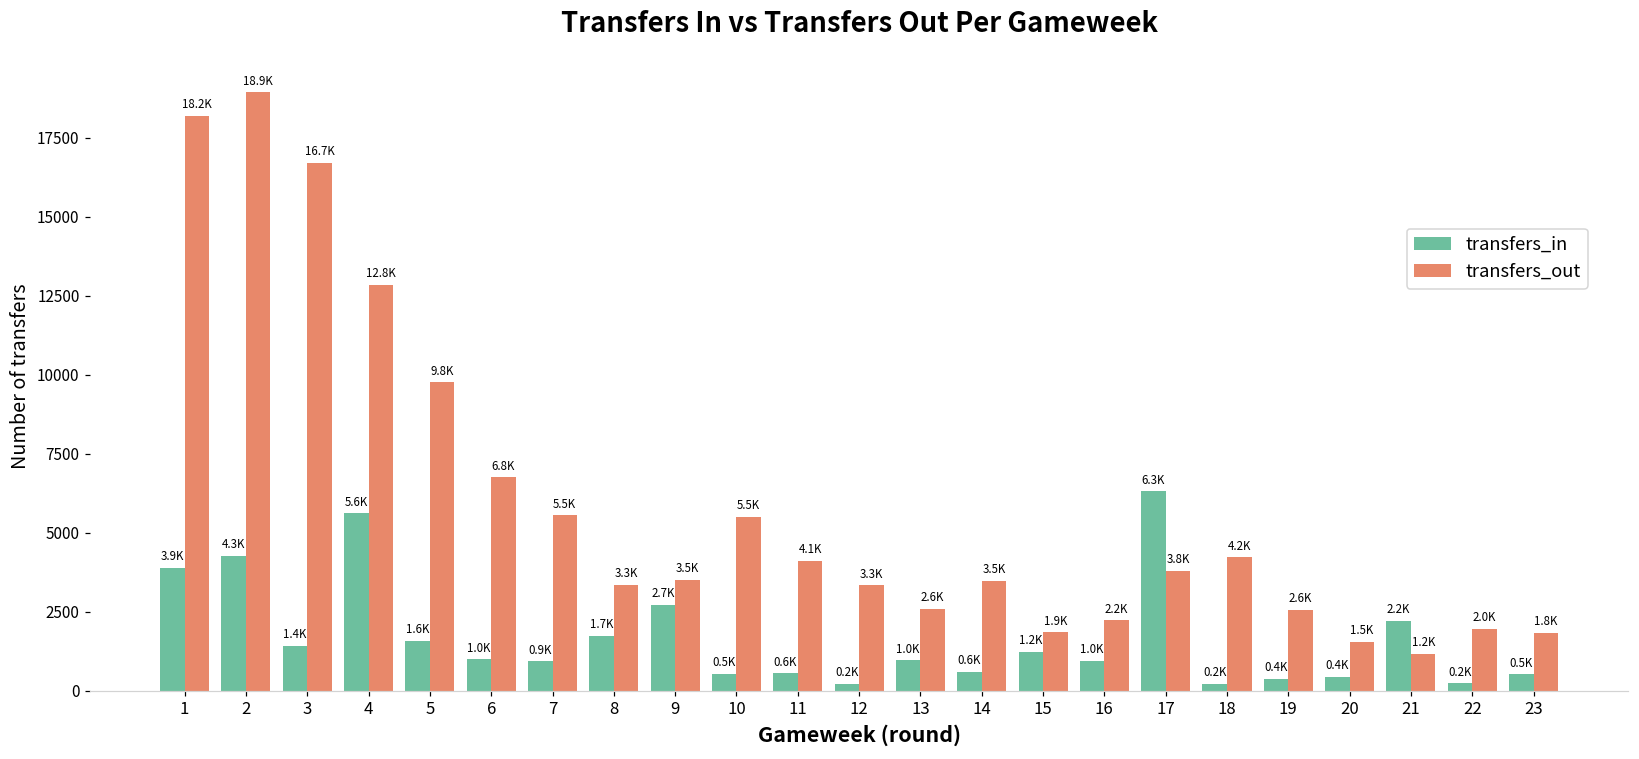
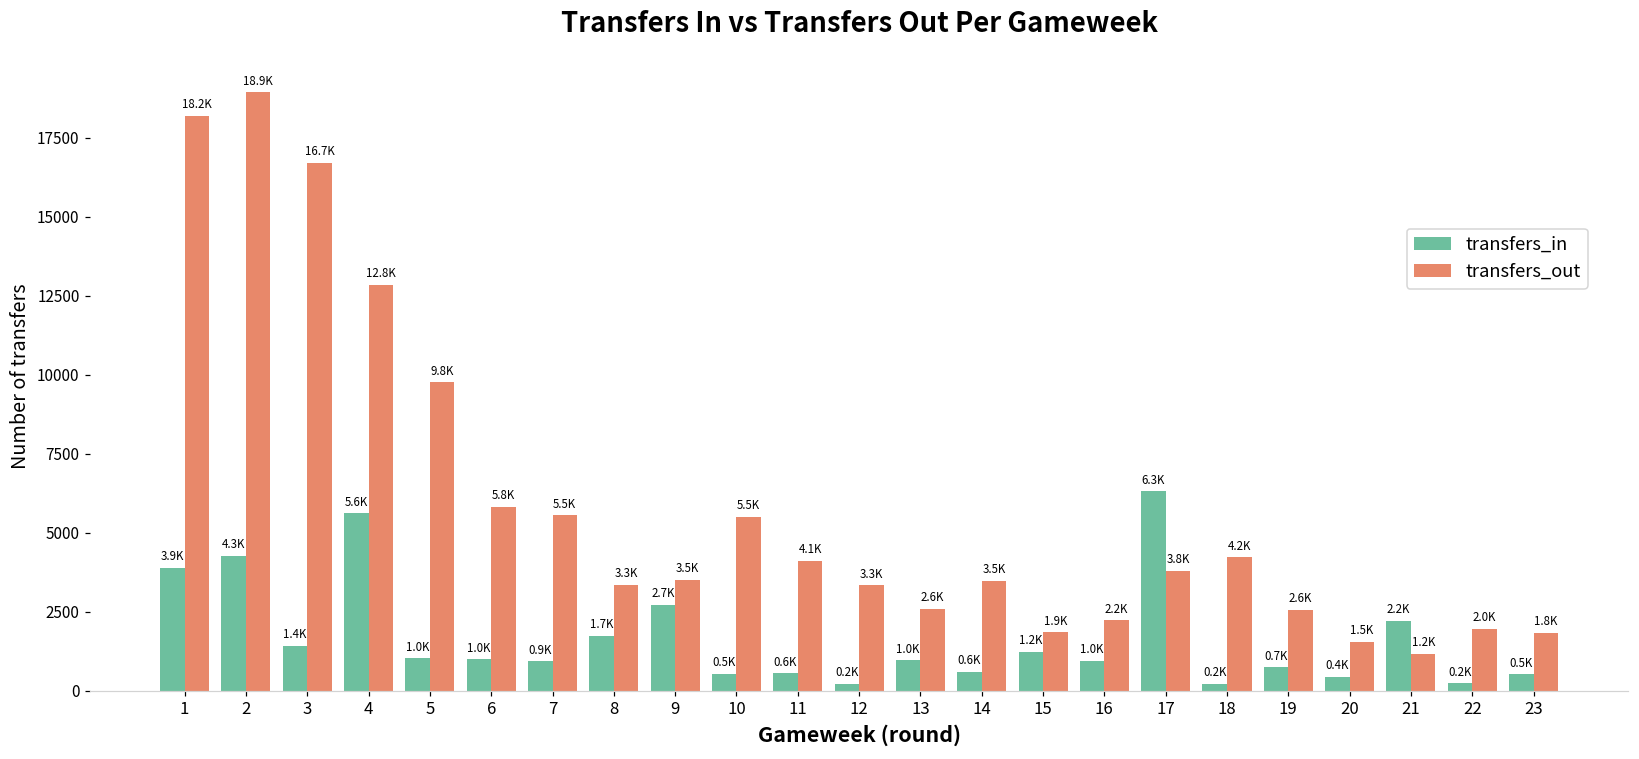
  {
    "transfers_in": {
      "1": "3.9K",
      "2": "4.3K",
      "3": "1.4K",
      "4": "5.6K",
-     "5": "1.6K",
+     "5": "1.0K",
      "6": "1.0K",
      "7": "0.9K",
      "8": "1.7K",
      "9": "2.7K",
      "10": "0.5K",
      "11": "0.6K",
      "12": "0.2K",
      "13": "1.0K",
      "14": "0.6K",
      "15": "1.2K",
      "16": "1.0K",
      "17": "6.3K",
      "18": "0.2K",
-     "19": "0.4K",
+     "19": "0.7K",
      "20": "0.4K",
      "21": "2.2K",
      "22": "0.2K",
      "23": "0.5K"
    },
    "transfers_out": {
      "1": "18.2K",
      "2": "18.9K",
      "3": "16.7K",
      "4": "12.8K",
      "5": "9.8K",
-     "6": "6.8K",
+     "6": "5.8K",
      "7": "5.5K",
      "8": "3.3K",
      "9": "3.5K",
      "10": "5.5K",
      "11": "4.1K",
      "12": "3.3K",
      "13": "2.6K",
      "14": "3.5K",
      "15": "1.9K",
      "16": "2.2K",
      "17": "3.8K",
      "18": "4.2K",
      "19": "2.6K",
      "20": "1.5K",
      "21": "1.2K",
      "22": "2.0K",
      "23": "1.8K"
    }
  }
